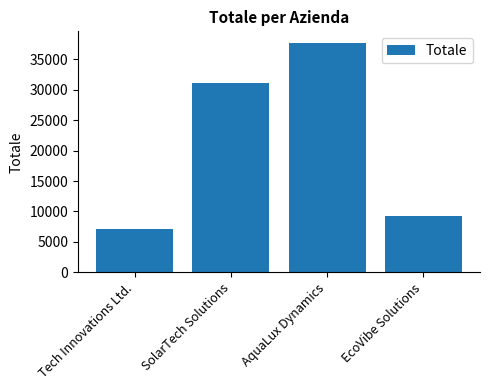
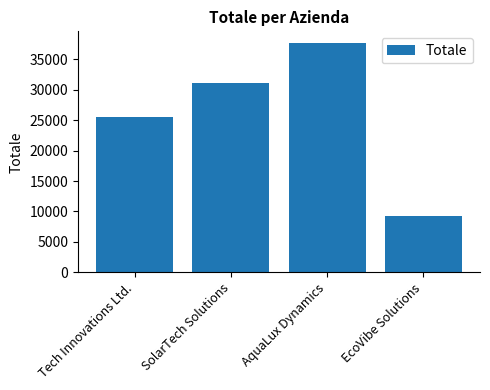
  {
-   "Tech Innovations Ltd.": 7000,
+   "Tech Innovations Ltd.": 26000,
    "SolarTech Solutions": 31000,
    "AquaLux Dynamics": 38000,
    "EcoVibe Solutions": 9000
  }
